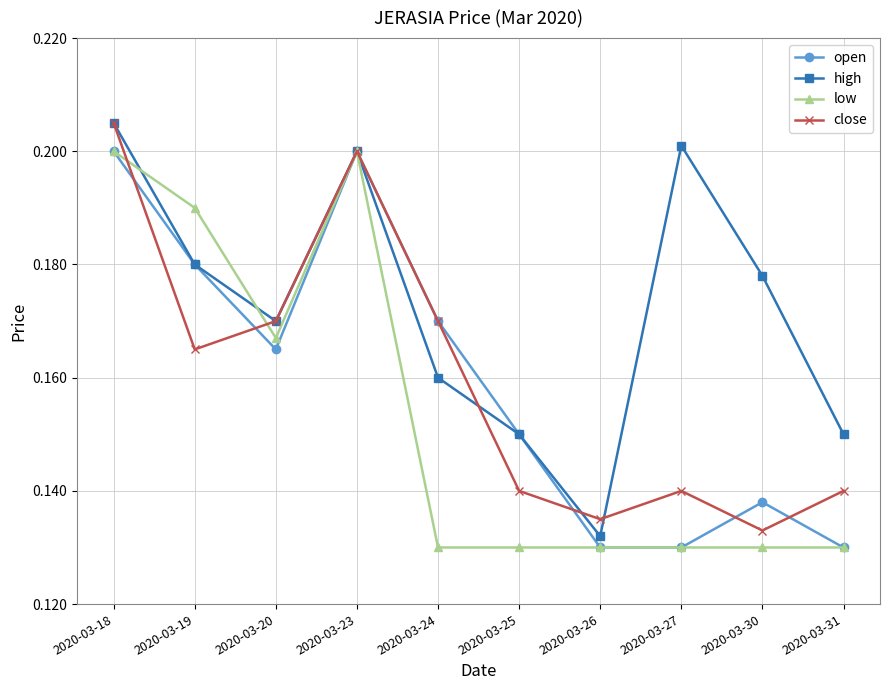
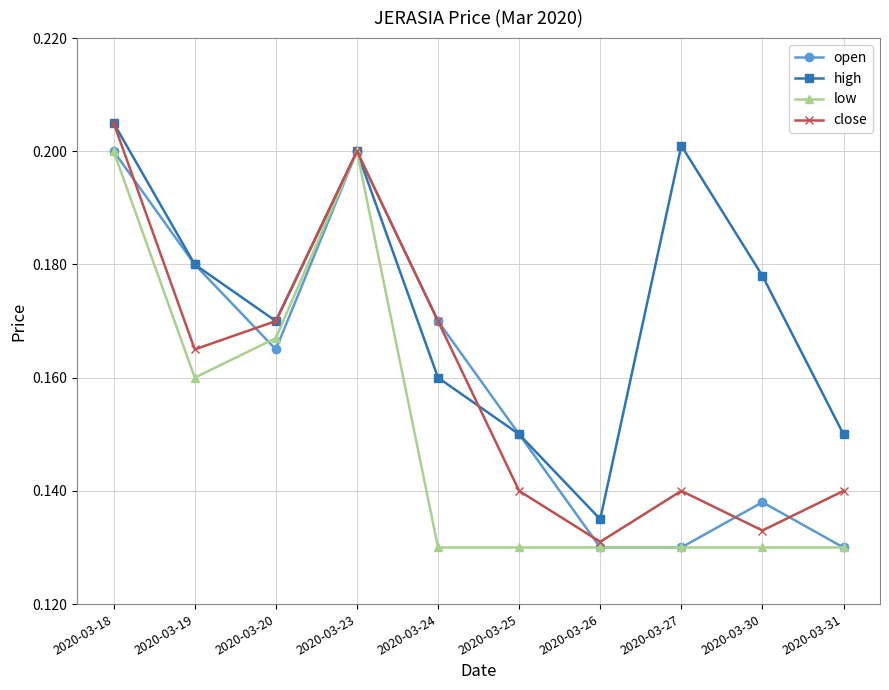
  {
    "open": {
      "2020-03-20": 0.165,
      "2020-03-30": 0.138
    },
    "high": {
      "2020-03-24": 0.160,
-     "2020-03-26": 0.132,
+     "2020-03-26": 0.135,
      "2020-03-27": 0.201,
      "2020-03-30": 0.178,
      "2020-03-31": 0.150
    },
    "low": {
-     "2020-03-19": 0.19,
+     "2020-03-19": 0.16,
      "2020-03-20": 0.167,
      "2020-03-24": 0.13,
      "2020-03-25": 0.13,
      "2020-03-30": 0.13
    },
    "close": {
      "2020-03-19": 0.165,
      "2020-03-25": 0.140,
-     "2020-03-26": 0.135,
+     "2020-03-26": 0.131,
      "2020-03-27": 0.140,
      "2020-03-30": 0.133,
      "2020-03-31": 0.140
    }
  }
